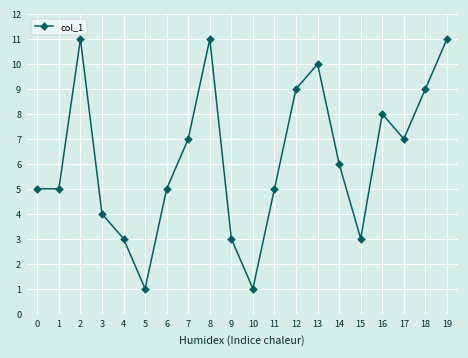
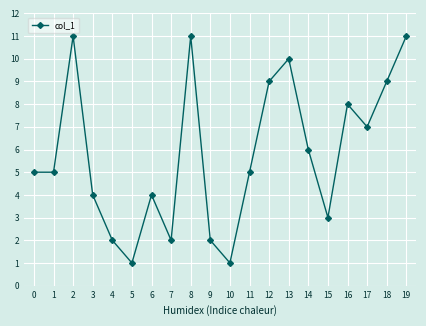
  {
    "0": 5,
    "1": 5,
    "2": 11,
    "3": 4,
-   "4": 3,
+   "4": 2,
    "5": 1,
-   "6": 5,
-   "7": 7,
+   "6": 4,
+   "7": 2,
    "8": 11,
-   "9": 3,
+   "9": 2,
    "10": 1,
    "11": 5,
    "12": 9,
    "13": 10,
    "14": 6,
    "15": 3,
    "16": 8,
    "17": 7,
    "18": 9,
    "19": 11
  }
